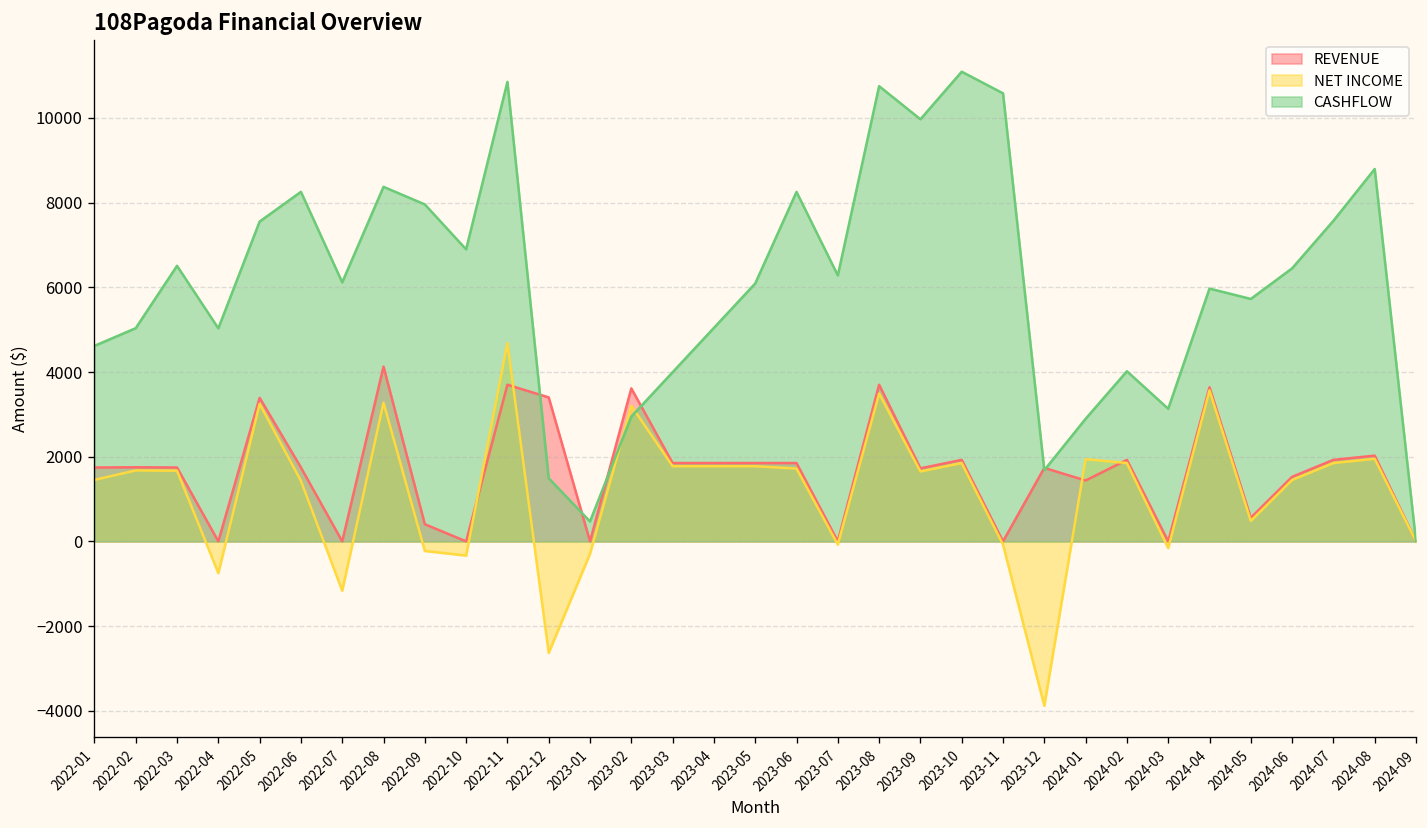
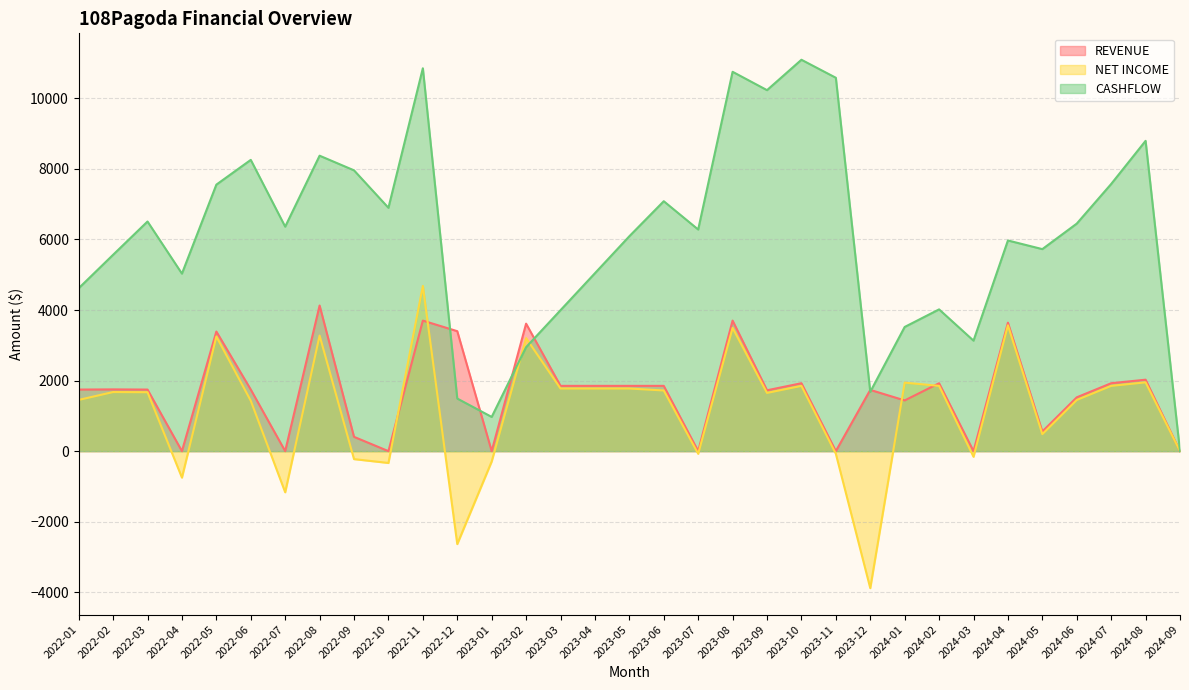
  {
    "REVENUE": {
      "2022-01": 1700,
      "2022-02": 1800,
      "2022-03": 1700,
      "2022-05": 3400,
      "2022-06": 1700,
      "2022-08": 4100,
      "2022-09": 400,
      "2022-11": 3700,
      "2022-12": 3400,
      "2023-02": 3600,
      "2023-03": 1900,
      "2023-04": 1900,
      "2023-05": 1900,
      "2023-06": 1900,
      "2023-08": 3700,
      "2023-09": 1700,
      "2023-10": 1900,
      "2024-01": 1400,
      "2024-02": 1900,
      "2024-04": 3600,
      "2024-05": 600,
      "2024-06": 1500,
      "2024-07": 1900,
      "2024-08": 2000
    },
    "CASHFLOW": {
      "2022-01": 4600,
-     "2022-02": 5000,
+     "2022-02": 5600,
      "2022-03": 6500,
      "2022-04": 5000,
      "2022-05": 7600,
      "2022-06": 8300,
-     "2022-07": 6100,
+     "2022-07": 6400,
      "2022-08": 8400,
      "2022-09": 8000,
      "2022-10": 6900,
      "2022-11": 10900,
      "2022-12": 1500,
-     "2023-01": 500,
+     "2023-01": 1000,
      "2023-02": 2900,
      "2023-03": 4000,
      "2023-04": 5000,
      "2023-05": 6100,
-     "2023-06": 8300,
+     "2023-06": 7100,
      "2023-07": 6300,
      "2023-08": 10800,
-     "2023-09": 10000,
+     "2023-09": 10200,
      "2023-10": 11100,
      "2023-11": 10600,
-     "2024-01": 2900,
+     "2024-01": 3500,
      "2024-02": 4000,
      "2024-03": 3100,
      "2024-04": 6000,
      "2024-05": 5700,
      "2024-06": 6400,
      "2024-07": 7600,
      "2024-08": 8800
    }
  }
